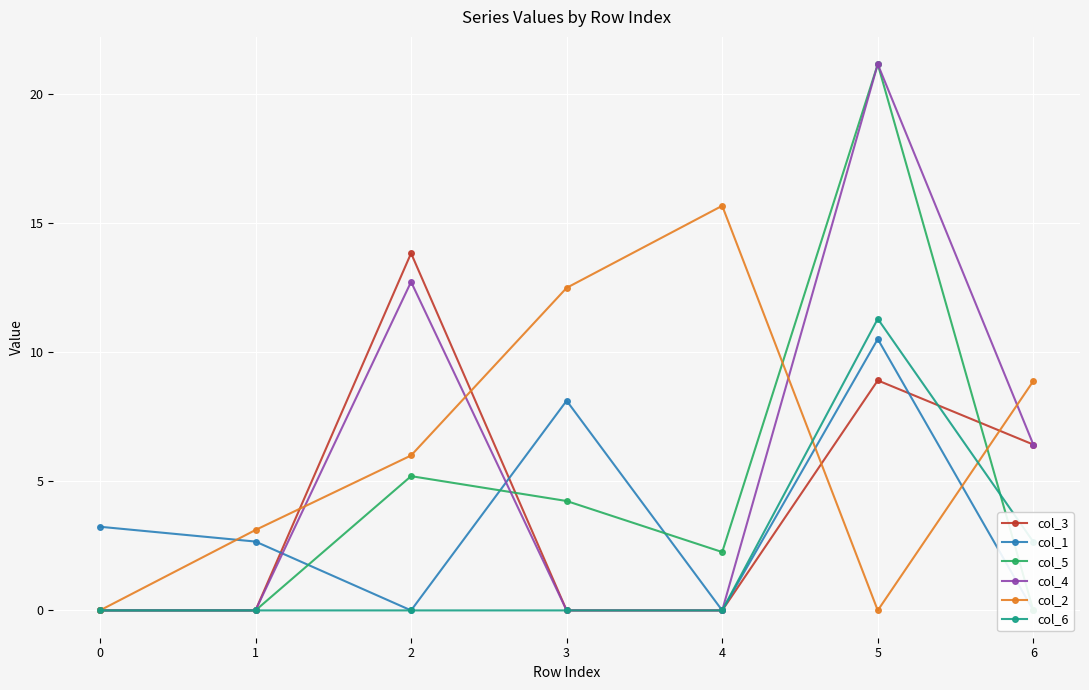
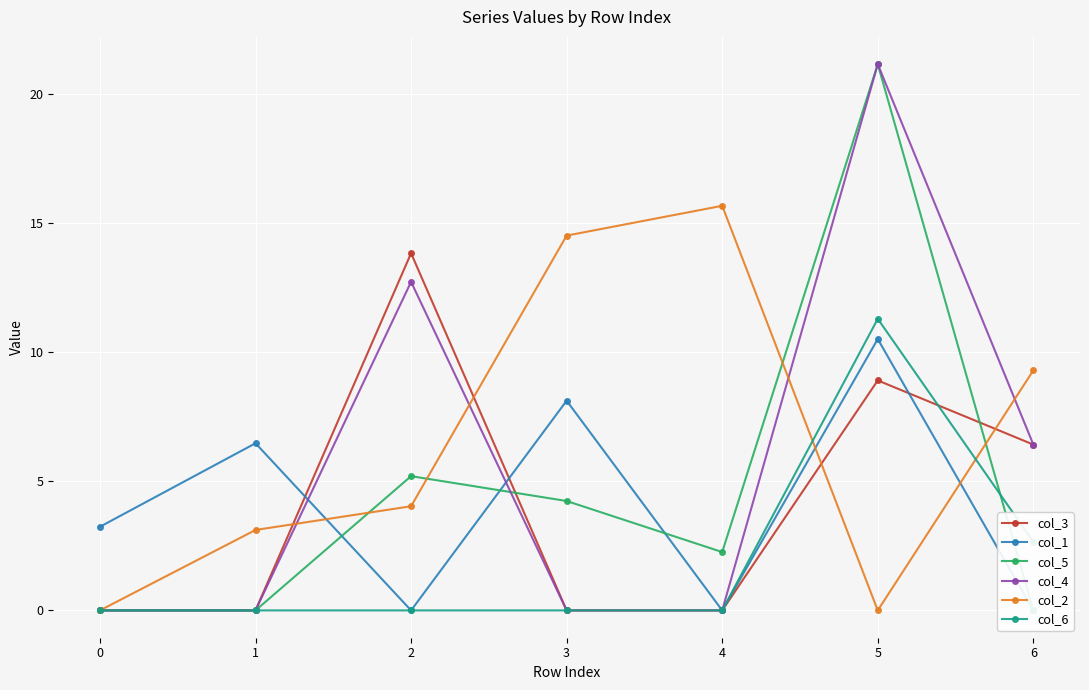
  {
    "col_3": {
      "2": 13.8,
      "5": 8.9
    },
    "col_1": {
      "0": 3.2,
-     "1": 2.7,
+     "1": 6.5,
      "3": 8.1,
      "5": 10.5
    },
    "col_4": {
      "2": 12.7
    },
    "col_2": {
      "1": 3.1,
-     "2": 6.0,
-     "3": 12.5,
+     "2": 4.0,
+     "3": 14.5,
      "4": 15.7,
      "5": 0.0,
-     "6": 8.9
+     "6": 9.3
    }
  }
